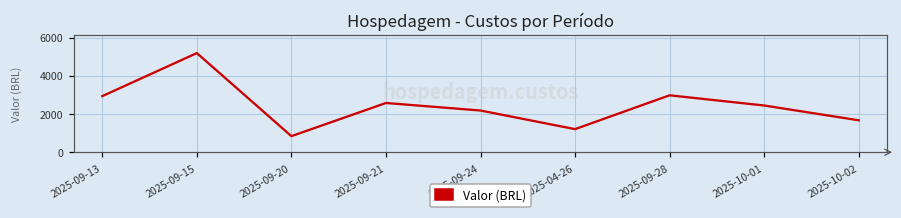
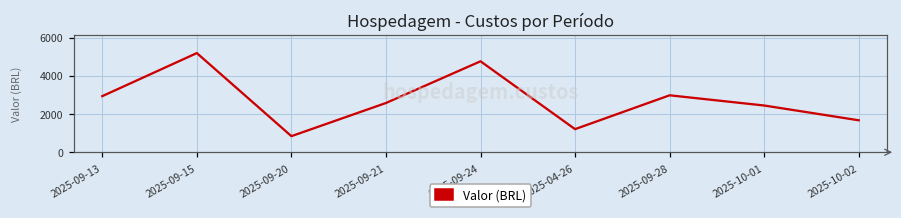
  {
    "2025-09-13": 2900,
    "2025-09-15": 5200,
    "2025-09-20": 800,
    "2025-09-21": 2600,
-   "2025-09-24": 2200,
+   "2025-09-24": 4800,
    "2025-04-26": 1200,
    "2025-09-28": 3000,
    "2025-10-01": 2400,
    "2025-10-02": 1700
  }
